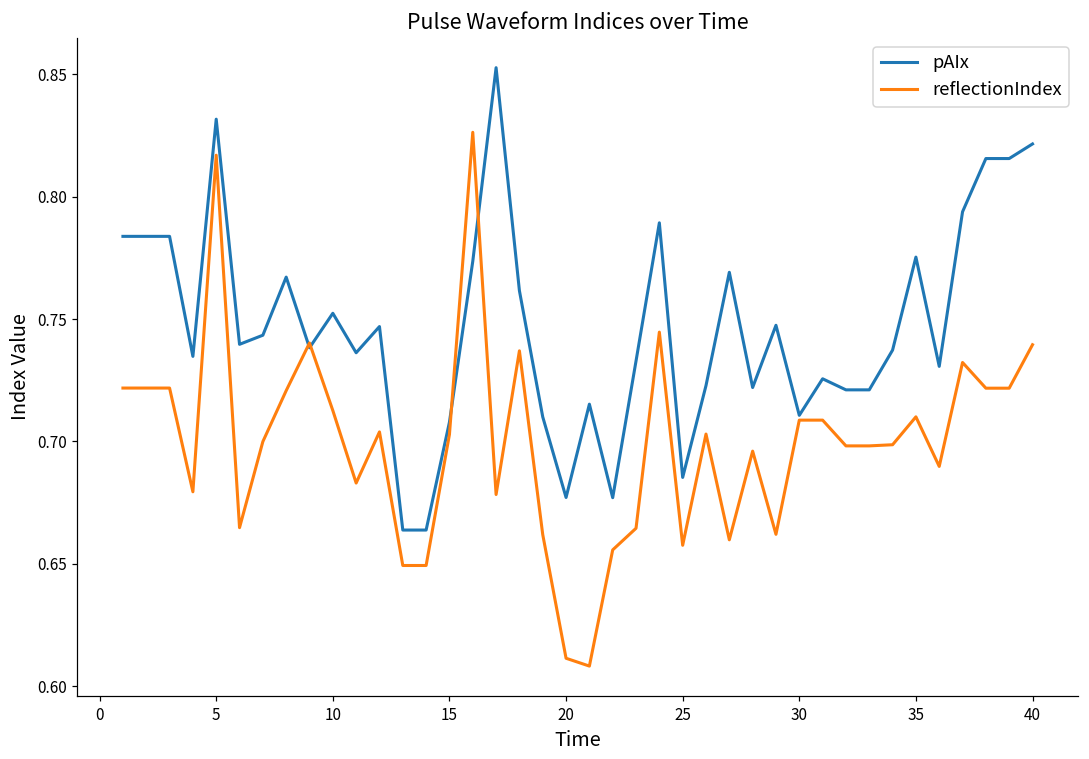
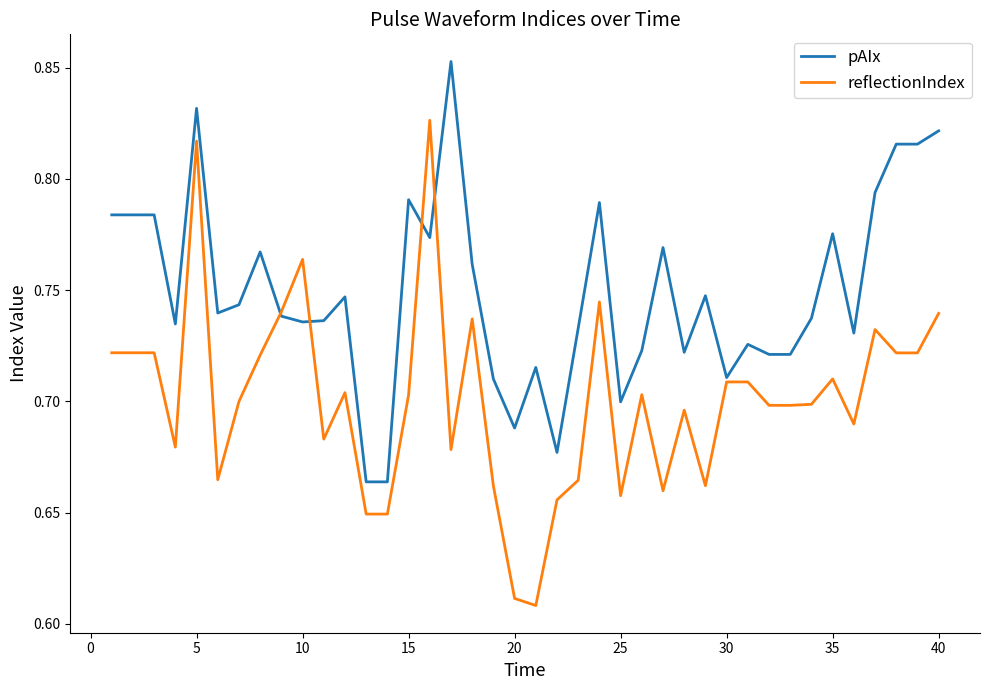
  {
    "pAIx": {
      "5": 0.832,
-     "10": 0.752,
-     "15": 0.708,
-     "20": 0.677,
-     "25": 0.685,
+     "10": 0.736,
+     "15": 0.791,
+     "20": 0.688,
+     "25": 0.700,
      "30": 0.711,
      "35": 0.775,
      "40": 0.822
    },
    "reflectionIndex": {
      "5": 0.817,
-     "10": 0.713,
+     "10": 0.764,
      "15": 0.703,
      "20": 0.611,
      "25": 0.658,
      "30": 0.709,
      "35": 0.710,
      "40": 0.740
    }
  }
